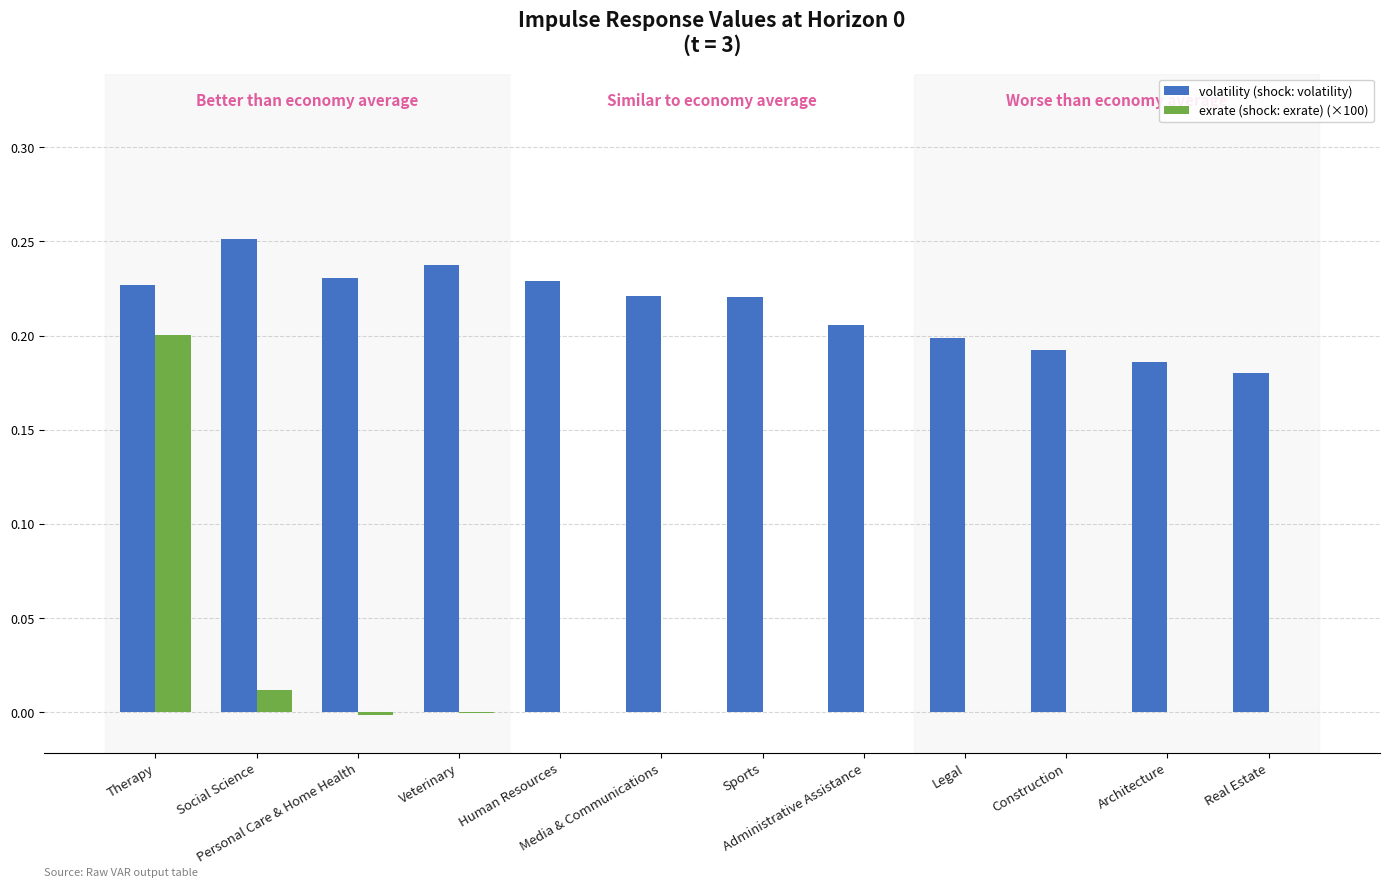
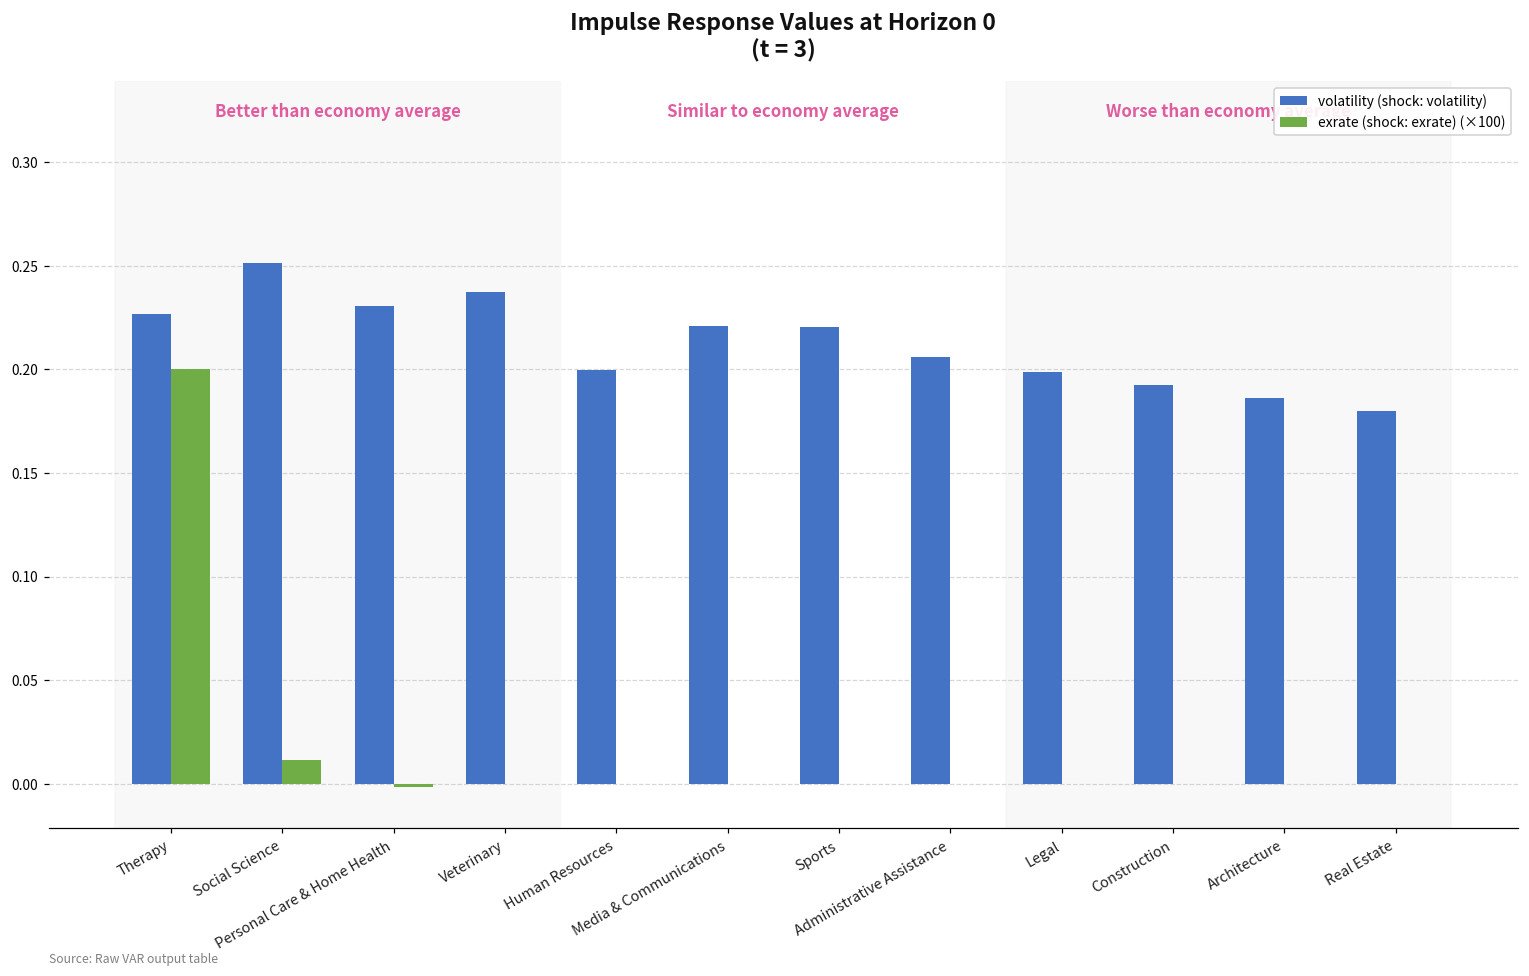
  {
    "volatility (shock: volatility)": {
      "Therapy": 0.227,
      "Social Science": 0.251,
      "Personal Care & Home Health": 0.231,
      "Veterinary": 0.237,
-     "Human Resources": 0.229,
+     "Human Resources": 0.200,
      "Media & Communications": 0.221,
      "Sports": 0.220,
      "Administrative Assistance": 0.206,
      "Legal": 0.199,
      "Construction": 0.192,
      "Architecture": 0.186,
      "Real Estate": 0.180
    },
    "exrate (shock: exrate) (×100)": {
      "Therapy": 0.200,
      "Social Science": 0.012,
      "Personal Care & Home Health": -0.002
    }
  }
